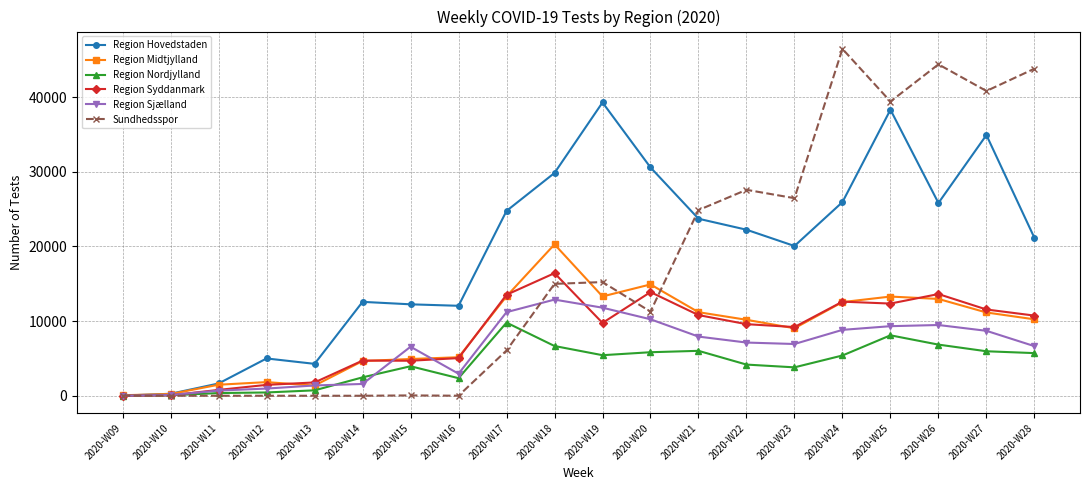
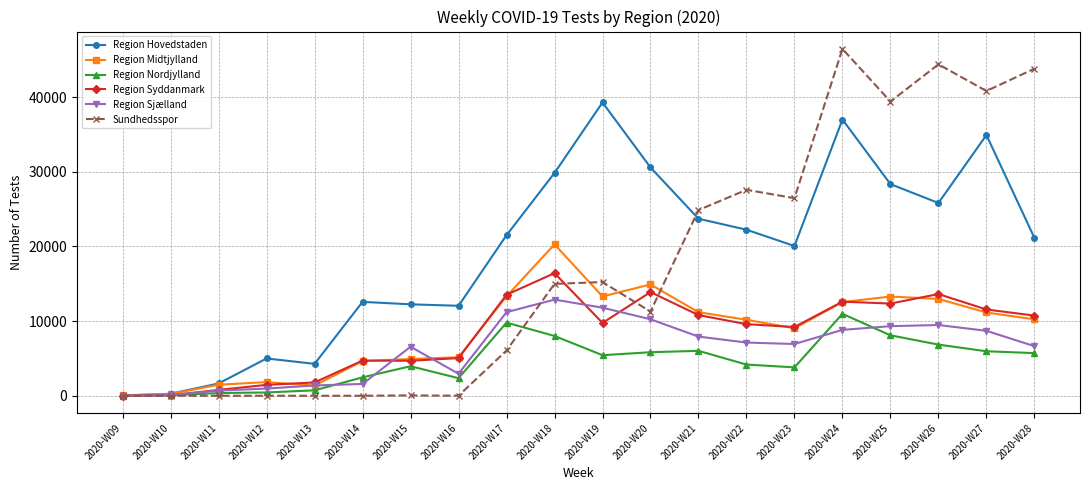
  {
    "Region Hovedstaden": {
      "2020-W12": 5000,
      "2020-W13": 4000,
      "2020-W14": 13000,
      "2020-W15": 12000,
      "2020-W16": 12000,
-     "2020-W17": 25000,
+     "2020-W17": 22000,
      "2020-W18": 30000,
      "2020-W19": 39000,
      "2020-W20": 31000,
      "2020-W21": 24000,
      "2020-W22": 22000,
      "2020-W23": 20000,
-     "2020-W24": 26000,
-     "2020-W25": 38000,
+     "2020-W24": 37000,
+     "2020-W25": 28000,
      "2020-W26": 26000,
      "2020-W27": 35000,
      "2020-W28": 21000
    },
    "Region Midtjylland": {
      "2020-W12": 2000,
      "2020-W18": 20000,
      "2020-W19": 13000,
      "2020-W20": 15000,
      "2020-W21": 11000,
      "2020-W22": 10000,
      "2020-W25": 13000,
      "2020-W26": 13000,
      "2020-W27": 11000,
      "2020-W28": 10000
    },
    "Region Nordjylland": {
      "2020-W12": 0,
      "2020-W13": 1000,
      "2020-W14": 2000,
      "2020-W15": 4000,
      "2020-W16": 2000,
      "2020-W17": 10000,
-     "2020-W18": 7000,
+     "2020-W18": 8000,
      "2020-W19": 5000,
      "2020-W20": 6000,
      "2020-W21": 6000,
      "2020-W22": 4000,
      "2020-W23": 4000,
-     "2020-W24": 5000,
+     "2020-W24": 11000,
      "2020-W25": 8000,
      "2020-W26": 7000,
      "2020-W27": 6000,
      "2020-W28": 6000
    },
    "Region Syddanmark": {
      "2020-W12": 1000,
      "2020-W13": 2000,
      "2020-W18": 16000,
      "2020-W19": 10000,
      "2020-W20": 14000,
      "2020-W21": 11000,
      "2020-W22": 10000,
      "2020-W25": 12000,
      "2020-W26": 14000,
      "2020-W27": 12000,
      "2020-W28": 11000
    },
    "Region Sjælland": {
      "2020-W12": 1000,
      "2020-W14": 2000,
      "2020-W15": 7000,
      "2020-W16": 3000,
      "2020-W17": 11000,
      "2020-W18": 13000,
      "2020-W19": 12000,
      "2020-W20": 10000,
      "2020-W21": 8000,
      "2020-W22": 7000,
      "2020-W23": 7000,
      "2020-W24": 9000,
      "2020-W25": 9000,
      "2020-W26": 9000,
      "2020-W27": 9000,
      "2020-W28": 7000
    },
    "Sundhedsspor": {
      "2020-W11": 0,
      "2020-W12": 0,
      "2020-W13": 0,
      "2020-W14": 0,
      "2020-W15": 0,
      "2020-W16": 0,
      "2020-W17": 6000,
      "2020-W18": 15000,
      "2020-W19": 15000,
      "2020-W20": 11000,
      "2020-W21": 25000,
      "2020-W22": 28000,
      "2020-W23": 26000,
      "2020-W24": 46000,
      "2020-W25": 39000,
      "2020-W26": 44000,
      "2020-W27": 41000,
      "2020-W28": 44000
    }
  }
